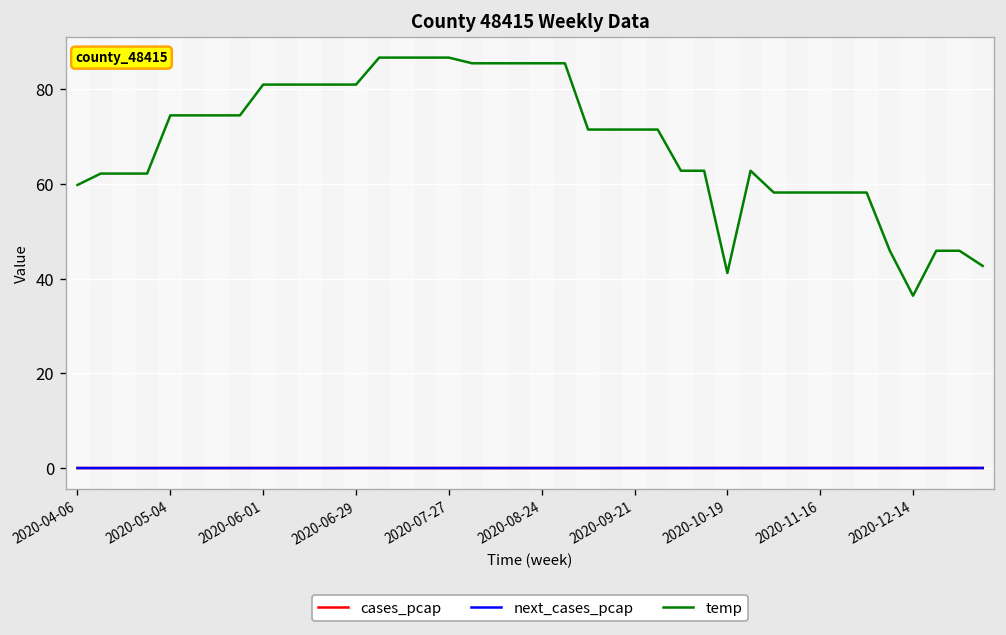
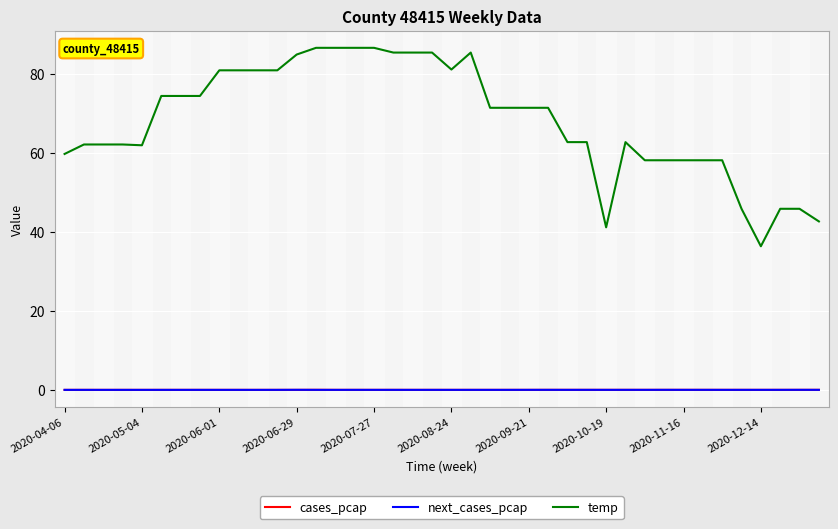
  {
    "next_cases_pcap": {
      "2020-04-06": 0,
      "2020-05-04": 0,
      "2020-06-01": 0,
      "2020-06-29": 0,
      "2020-07-27": 0,
      "2020-08-24": 0,
      "2020-09-21": 0,
      "2020-10-19": 0,
      "2020-11-16": 0,
      "2020-12-14": 0
    },
    "temp": {
      "2020-04-06": 60,
-     "2020-05-04": 75,
+     "2020-05-04": 62,
      "2020-06-01": 81,
-     "2020-06-29": 81,
+     "2020-06-29": 85,
      "2020-07-27": 87,
-     "2020-08-24": 86,
+     "2020-08-24": 81,
      "2020-09-21": 72,
      "2020-10-19": 41,
      "2020-11-16": 58,
      "2020-12-14": 36
    }
  }
